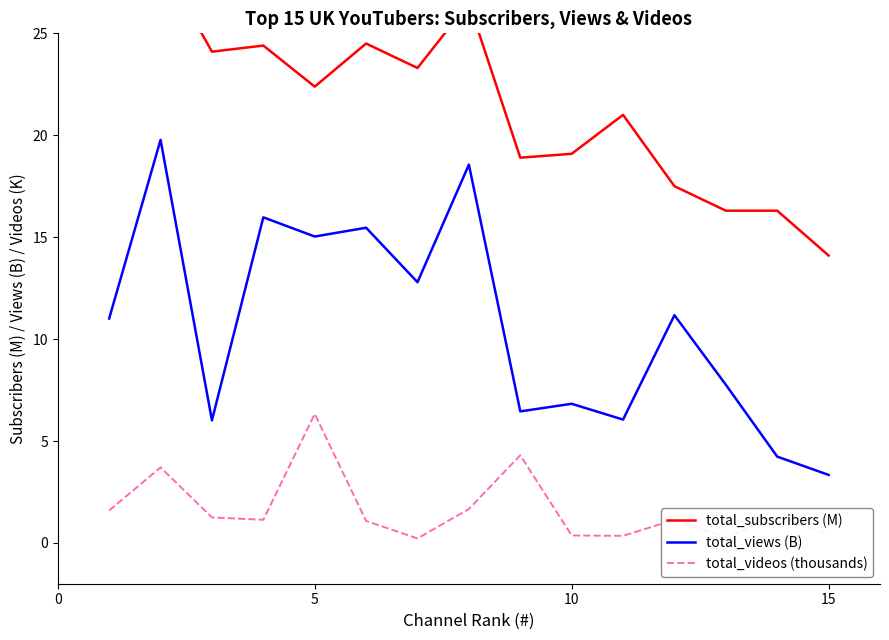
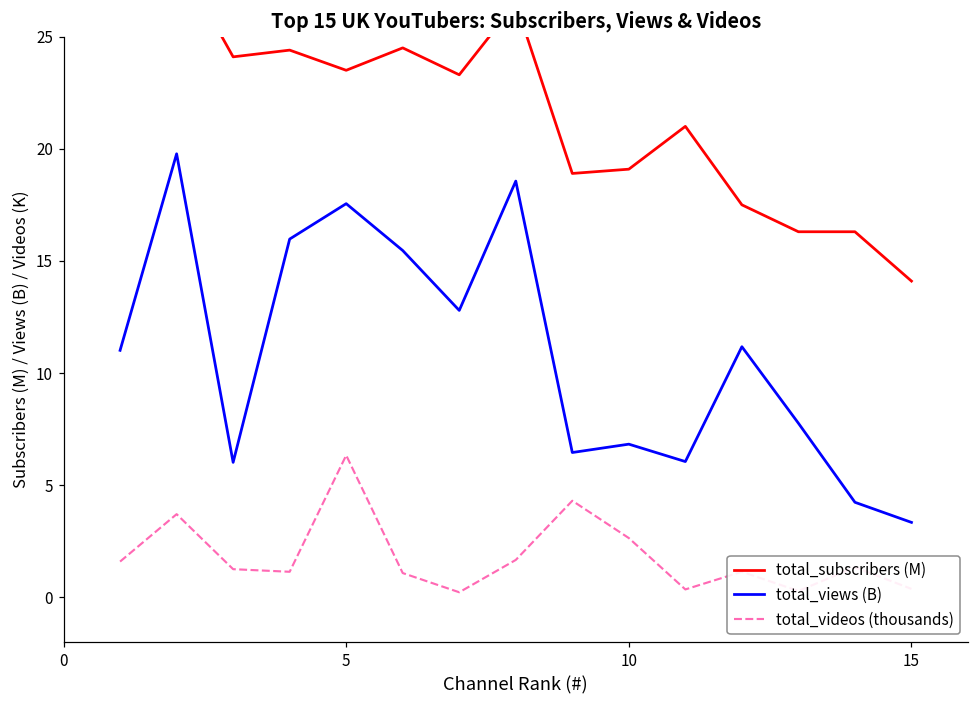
  {
    "total_subscribers (M)": {
-     "5": 22.4,
+     "5": 23.5,
      "10": 19.1,
      "15": 14.1
    },
    "total_views (B)": {
-     "5": 15.0,
+     "5": 17.6,
      "10": 6.8,
      "15": 3.3
    },
    "total_videos (thousands)": {
      "5": 6.3,
-     "10": 0.4
+     "10": 2.6
    }
  }
